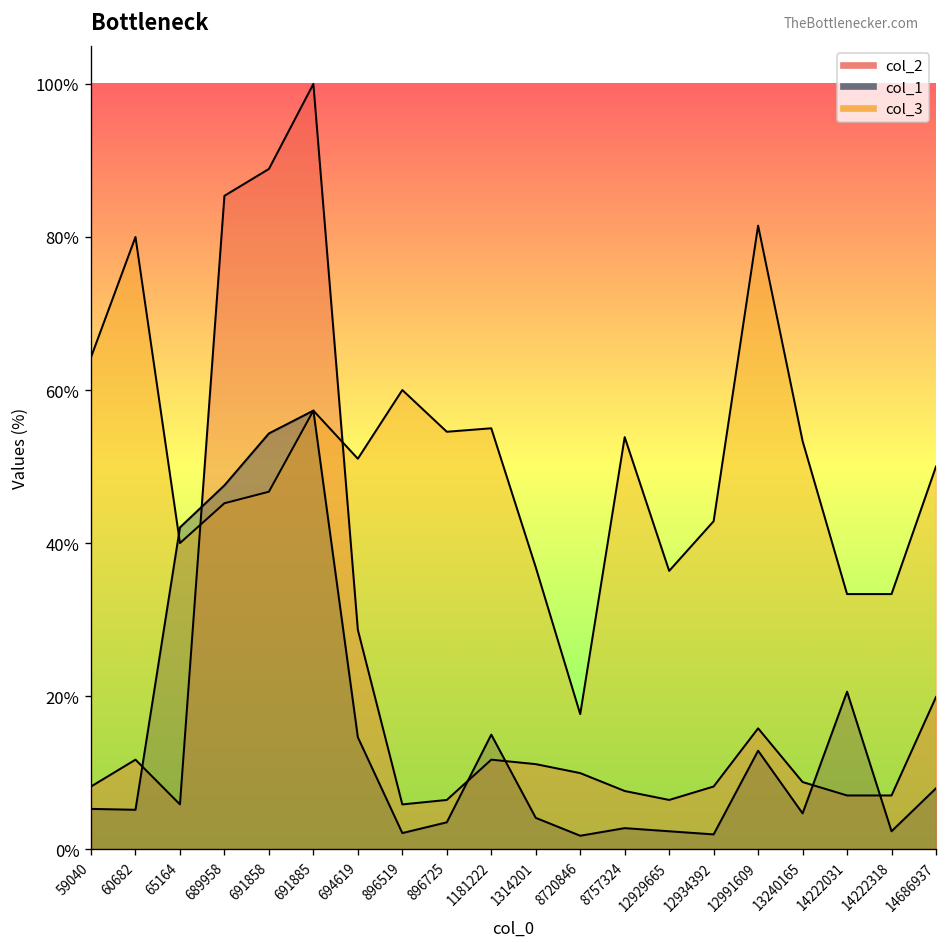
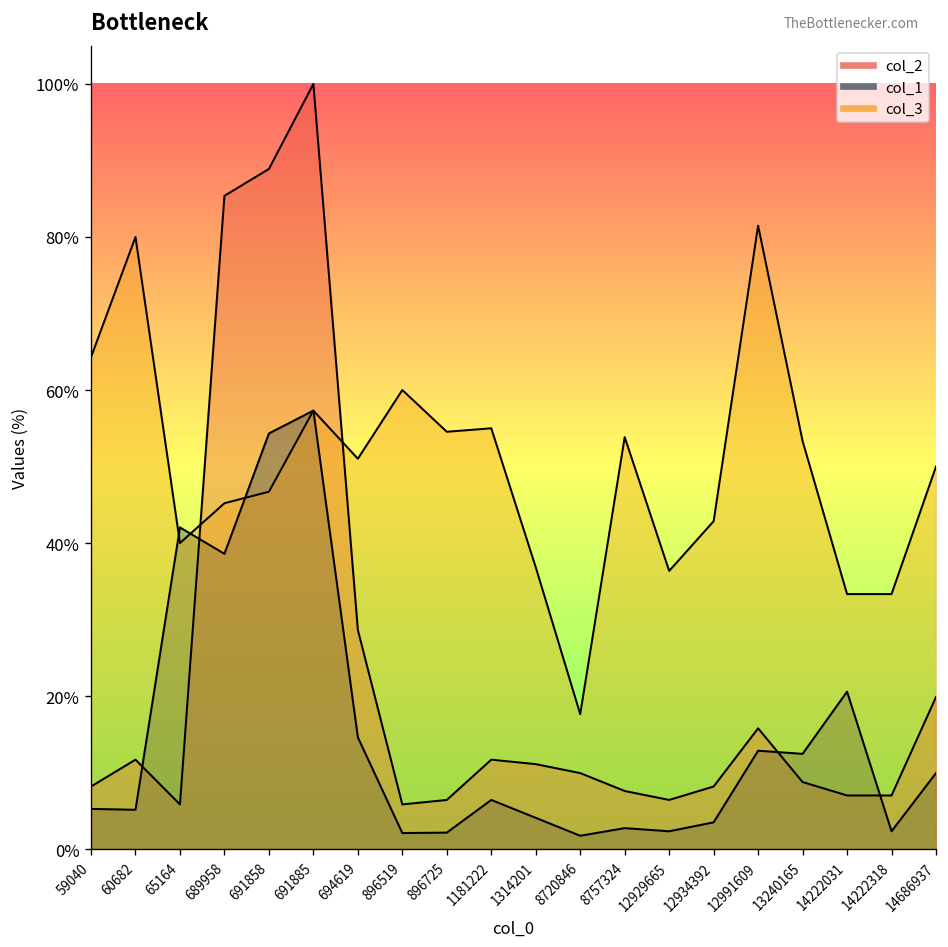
  {
    "col_1": {
      "59040": "5%",
      "60682": "5%",
      "65164": "42%",
-     "689958": "48%",
+     "689958": "39%",
      "691858": "54%",
      "694619": "15%",
      "896519": "2%",
-     "896725": "4%",
-     "1181222": "15%",
+     "896725": "2%",
+     "1181222": "6%",
      "1314201": "4%",
      "8720846": "2%",
      "8757324": "3%",
      "12929665": "2%",
-     "12934392": "2%",
+     "12934392": "4%",
      "12991609": "13%",
-     "13240165": "5%",
+     "13240165": "12%",
      "14222031": "21%",
      "14222318": "2%",
-     "14686937": "8%"
+     "14686937": "10%"
    }
  }
